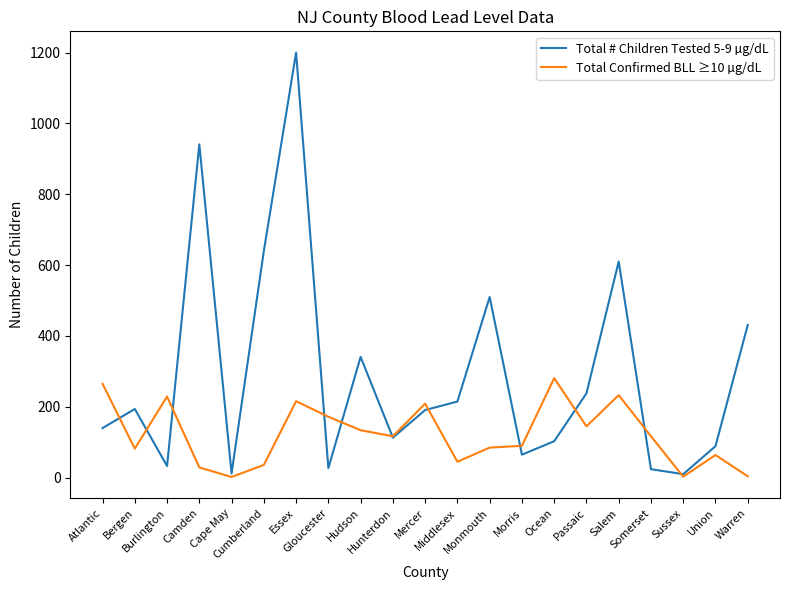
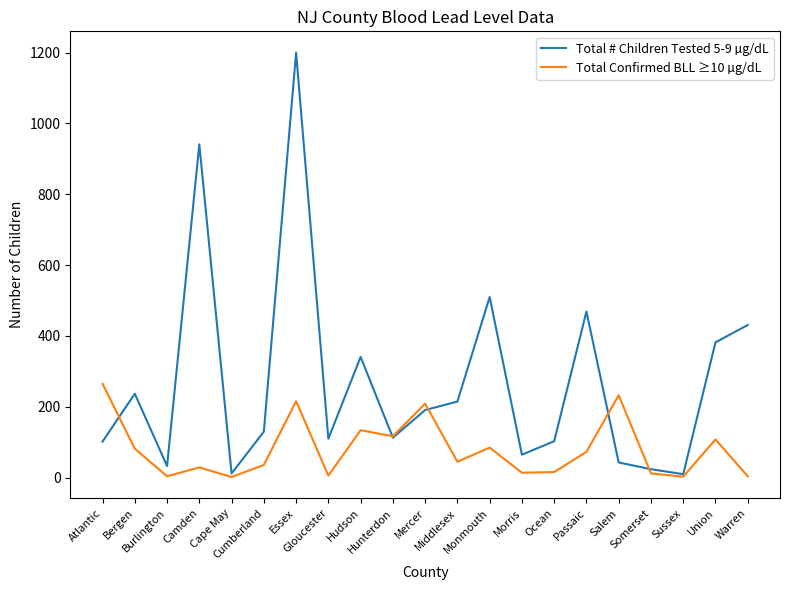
  {
    "Total # Children Tested 5-9 µg/dL": {
-     "Atlantic": 140,
-     "Bergen": 190,
+     "Atlantic": 100,
+     "Bergen": 240,
      "Burlington": 30,
      "Camden": 940,
      "Cape May": 10,
-     "Cumberland": 640,
+     "Cumberland": 130,
      "Essex": 1200,
-     "Gloucester": 30,
+     "Gloucester": 110,
      "Hudson": 340,
      "Mercer": 190,
      "Middlesex": 220,
      "Monmouth": 510,
      "Morris": 70,
      "Ocean": 100,
-     "Passaic": 240,
-     "Salem": 610,
+     "Passaic": 470,
+     "Salem": 40,
      "Somerset": 20,
-     "Union": 90,
+     "Union": 380,
      "Warren": 430
    },
    "Total Confirmed BLL ≥10 µg/dL": {
      "Atlantic": 270,
      "Bergen": 80,
-     "Burlington": 230,
+     "Burlington": 0,
      "Camden": 30,
      "Cape May": 0,
      "Cumberland": 40,
      "Essex": 220,
-     "Gloucester": 170,
+     "Gloucester": 10,
      "Hudson": 130,
      "Mercer": 210,
      "Middlesex": 50,
      "Monmouth": 90,
-     "Morris": 90,
-     "Ocean": 280,
-     "Passaic": 150,
+     "Morris": 10,
+     "Ocean": 20,
+     "Passaic": 70,
      "Salem": 230,
-     "Somerset": 120,
-     "Union": 60,
+     "Somerset": 10,
+     "Union": 110,
      "Warren": 0
    }
  }
